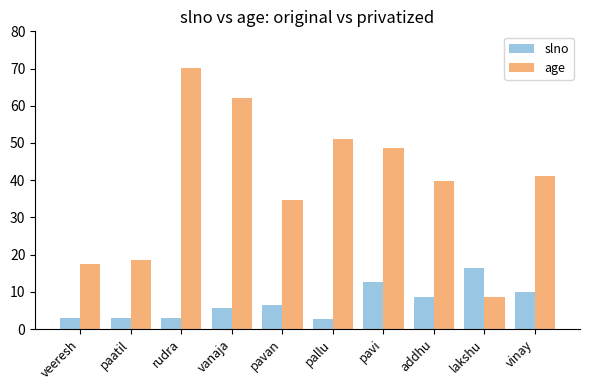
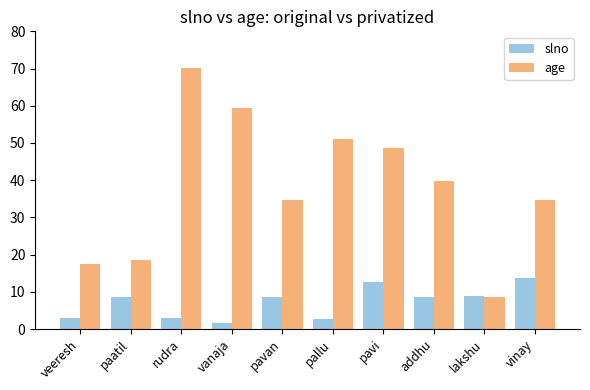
  {
    "slno": {
      "veeresh": 3,
-     "paatil": 3,
+     "paatil": 9,
      "rudra": 3,
-     "vanaja": 6,
-     "pavan": 6,
+     "vanaja": 2,
+     "pavan": 9,
      "pallu": 3,
      "pavi": 13,
      "addhu": 9,
-     "lakshu": 17,
-     "vinay": 10
+     "lakshu": 9,
+     "vinay": 14
    },
    "age": {
      "veeresh": 17,
      "paatil": 18,
      "rudra": 70,
-     "vanaja": 62,
+     "vanaja": 59,
      "pavan": 35,
      "pallu": 51,
      "pavi": 49,
      "addhu": 40,
      "lakshu": 8,
-     "vinay": 41
+     "vinay": 35
    }
  }
